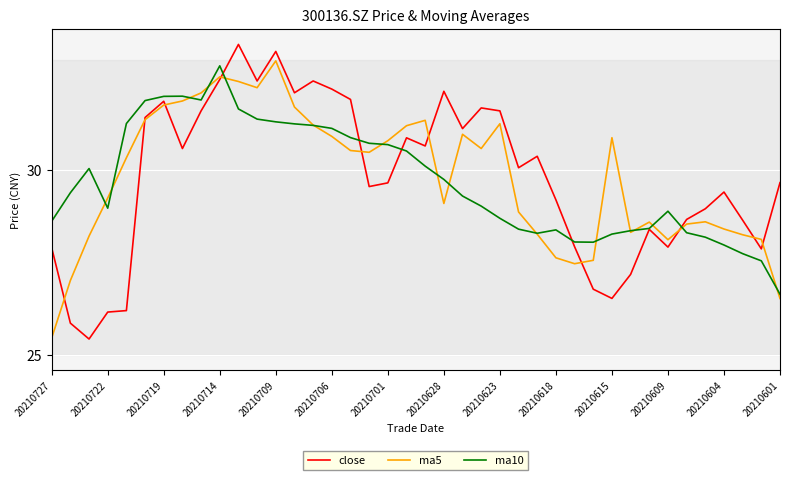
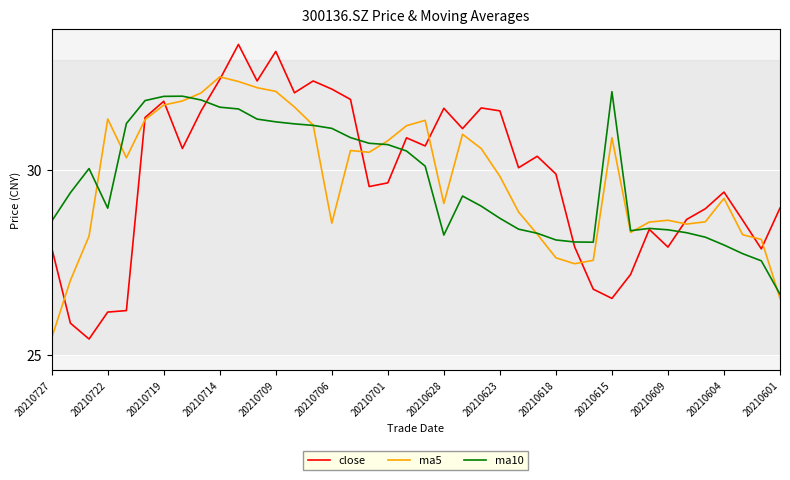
  {
    "close": {
      "20210727": 27.9,
      "20210722": 26.2,
      "20210719": 31.9,
      "20210714": 32.5,
      "20210709": 33.2,
      "20210706": 32.2,
      "20210701": 29.7,
-     "20210628": 32.1,
+     "20210628": 31.7,
      "20210623": 31.6,
-     "20210618": 29.2,
+     "20210618": 29.9,
      "20210615": 26.5,
      "20210609": 27.9,
      "20210604": 29.4,
-     "20210601": 29.7
+     "20210601": 29.0
    },
    "ma5": {
      "20210727": 25.5,
-     "20210722": 29.3,
+     "20210722": 31.4,
      "20210719": 31.8,
      "20210714": 32.5,
-     "20210709": 33.0,
-     "20210706": 30.9,
+     "20210709": 32.1,
+     "20210706": 28.6,
      "20210701": 30.8,
      "20210628": 29.1,
-     "20210623": 31.3,
+     "20210623": 29.8,
      "20210618": 27.6,
      "20210615": 30.9,
-     "20210609": 28.1,
-     "20210604": 28.4,
+     "20210609": 28.6,
+     "20210604": 29.2,
      "20210601": 26.5
    },
    "ma10": {
      "20210727": 28.6,
      "20210722": 29.0,
      "20210719": 32.0,
-     "20210714": 32.8,
+     "20210714": 31.7,
      "20210709": 31.3,
      "20210706": 31.1,
      "20210701": 30.7,
-     "20210628": 29.8,
+     "20210628": 28.2,
      "20210623": 28.7,
-     "20210618": 28.4,
-     "20210615": 28.3,
-     "20210609": 28.9,
+     "20210618": 28.1,
+     "20210615": 32.1,
+     "20210609": 28.4,
      "20210604": 28.0,
      "20210601": 26.6
    }
  }
